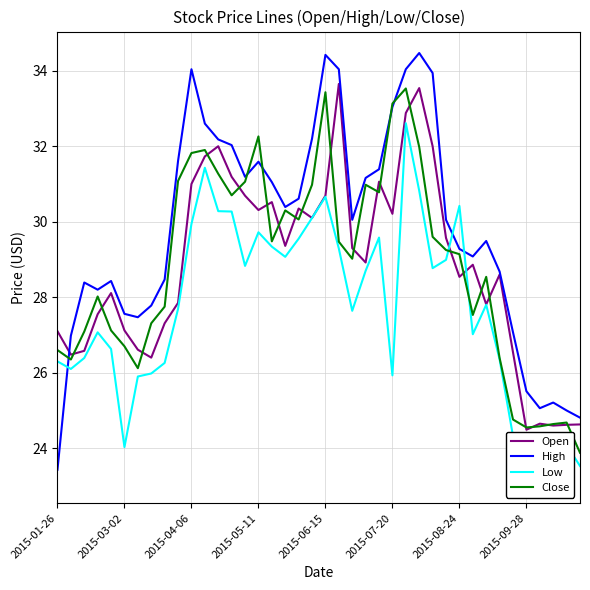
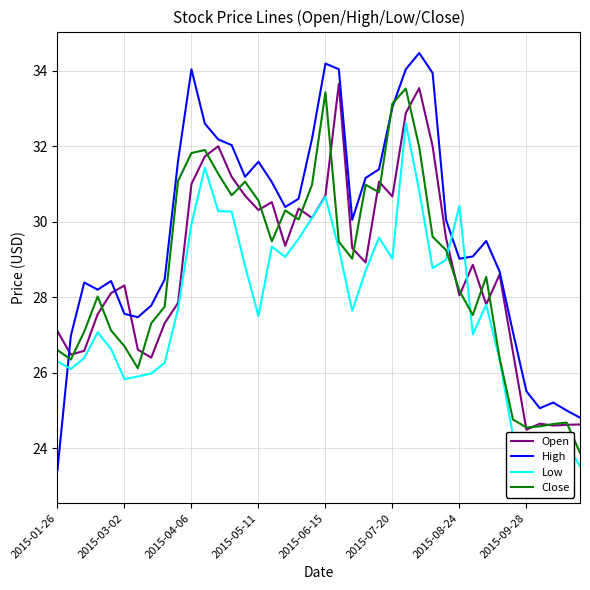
  {
    "Open": {
      "2015-01-26": 27.1,
-     "2015-03-02": 27.1,
+     "2015-03-02": 28.3,
      "2015-04-06": 31.0,
      "2015-05-11": 30.3,
-     "2015-07-20": 30.2,
-     "2015-08-24": 28.5
+     "2015-07-20": 30.7,
+     "2015-08-24": 28.1
    },
    "High": {
      "2015-01-26": 23.4,
      "2015-03-02": 27.6,
      "2015-04-06": 34.0,
      "2015-05-11": 31.6,
-     "2015-06-15": 34.4,
+     "2015-06-15": 34.2,
      "2015-07-20": 33.0,
-     "2015-08-24": 29.3,
+     "2015-08-24": 29.0,
      "2015-09-28": 25.5
    },
    "Low": {
      "2015-01-26": 26.3,
-     "2015-03-02": 24.0,
+     "2015-03-02": 25.8,
      "2015-04-06": 29.9,
-     "2015-05-11": 29.7,
-     "2015-07-20": 25.9,
+     "2015-05-11": 27.5,
+     "2015-07-20": 29.0,
      "2015-08-24": 30.4
    },
    "Close": {
      "2015-01-26": 26.6,
      "2015-03-02": 26.7,
      "2015-04-06": 31.8,
-     "2015-05-11": 32.3,
+     "2015-05-11": 30.6,
      "2015-06-15": 33.4,
      "2015-07-20": 33.1,
-     "2015-08-24": 29.1
+     "2015-08-24": 28.2
    }
  }
